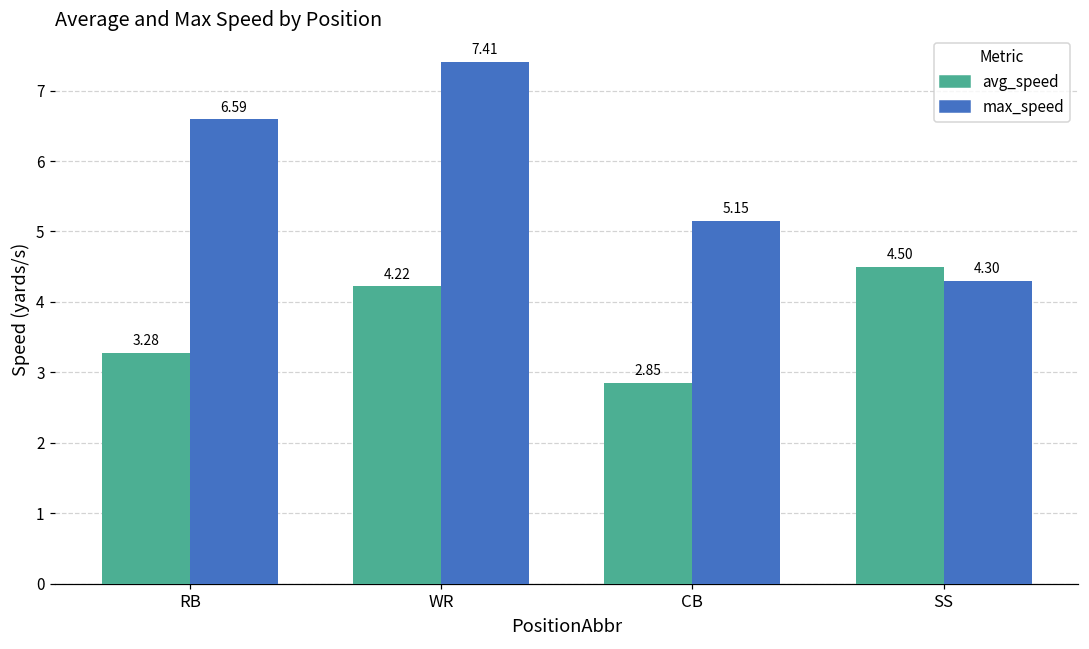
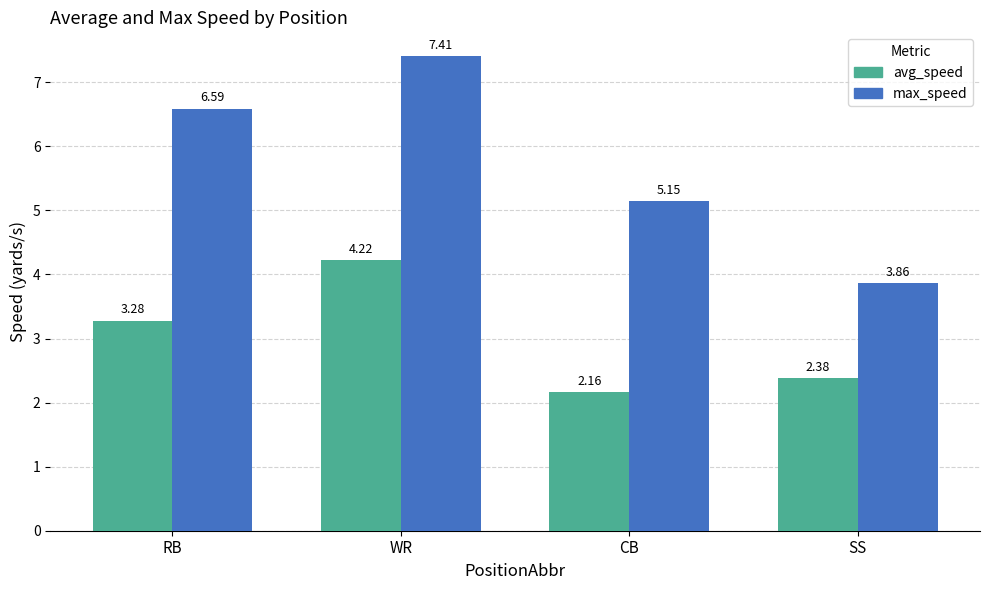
  {
    "avg_speed": {
      "RB": 3.28,
      "WR": 4.22,
-     "CB": 2.85,
-     "SS": 4.50
+     "CB": 2.16,
+     "SS": 2.38
    },
    "max_speed": {
      "RB": 6.59,
      "WR": 7.41,
      "CB": 5.15,
-     "SS": 4.30
+     "SS": 3.86
    }
  }
